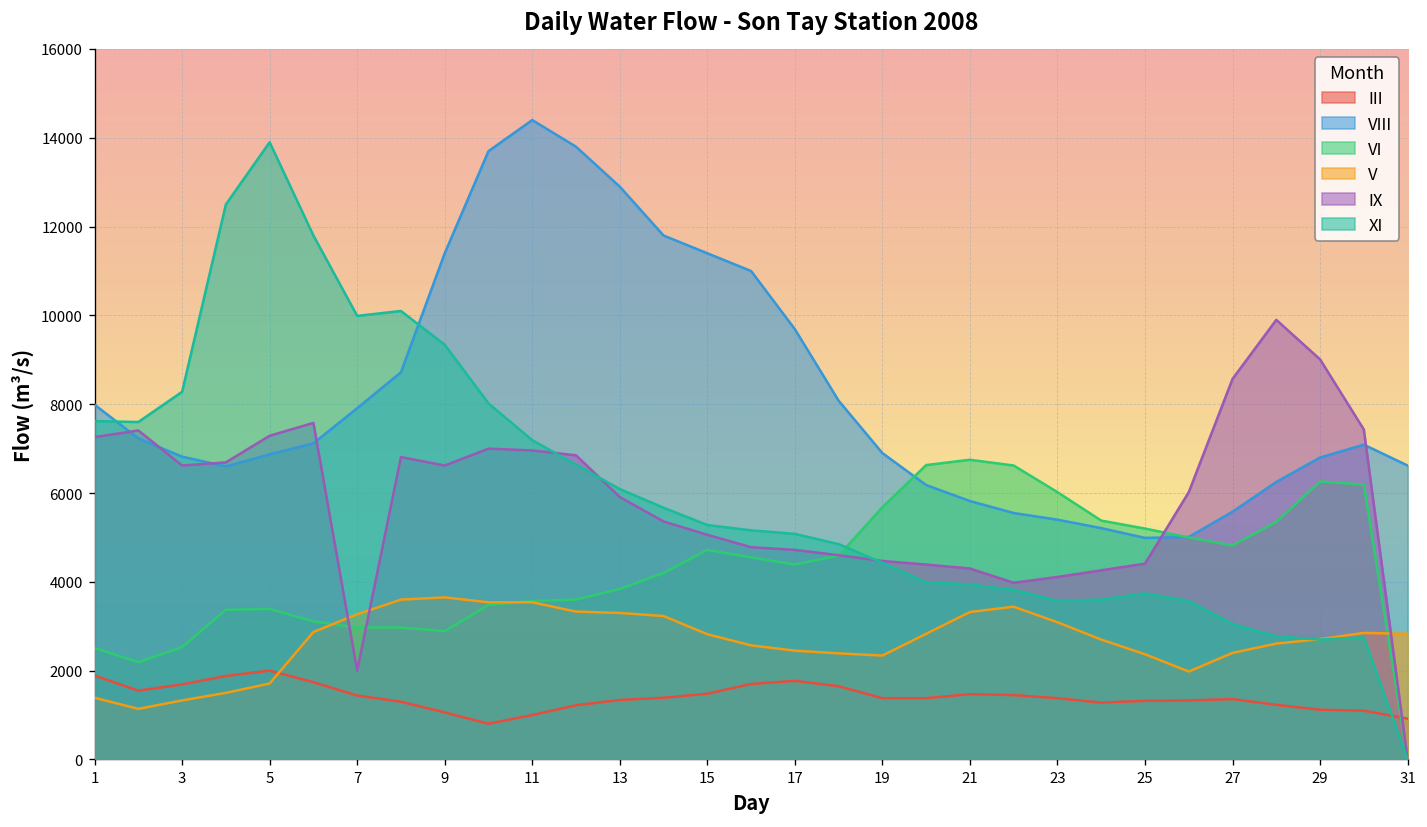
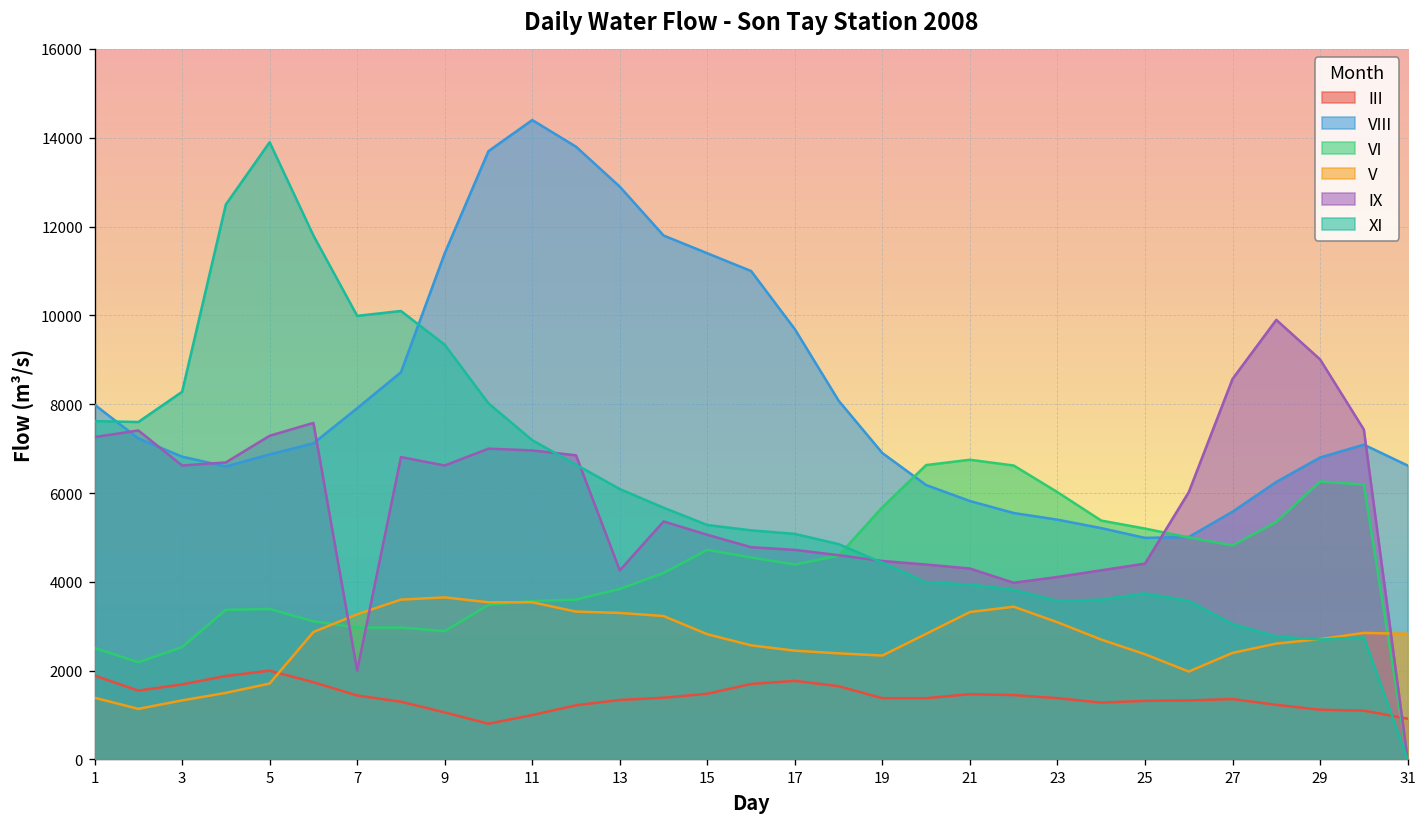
  {
    "III": {
      "1": 1900,
      "3": 1700,
      "5": 2000,
      "7": 1400,
      "9": 1100,
      "11": 1000,
      "13": 1300,
      "15": 1500,
      "17": 1800,
      "19": 1400,
      "21": 1500,
      "23": 1400,
      "25": 1300,
      "27": 1400,
      "29": 1100,
      "31": 900
    },
    "VIII": {
      "1": 8000,
      "3": 6800,
      "5": 6900,
      "7": 7900,
      "9": 11400,
      "11": 14400,
      "13": 12900,
      "15": 11400,
      "17": 9700,
      "19": 6900,
      "21": 5800,
      "23": 5400,
      "25": 5000,
      "27": 5600,
      "29": 6800,
      "31": 6600
    },
    "V": {
      "1": 1400,
      "3": 1300,
      "5": 1700,
      "7": 3300,
      "9": 3700,
      "13": 3300,
      "15": 2800,
      "17": 2500,
      "19": 2300,
      "21": 3300,
      "23": 3100,
      "25": 2400,
      "27": 2400,
      "31": 2800
    },
    "IX": {
      "1": 7300,
      "3": 6600,
      "5": 7300,
      "7": 2000,
      "9": 6600,
      "11": 7000,
-     "13": 5900,
+     "13": 4300,
      "15": 5100,
      "17": 4700,
      "21": 4300,
      "23": 4100,
      "25": 4400,
      "27": 8600,
      "29": 9000
    }
  }
